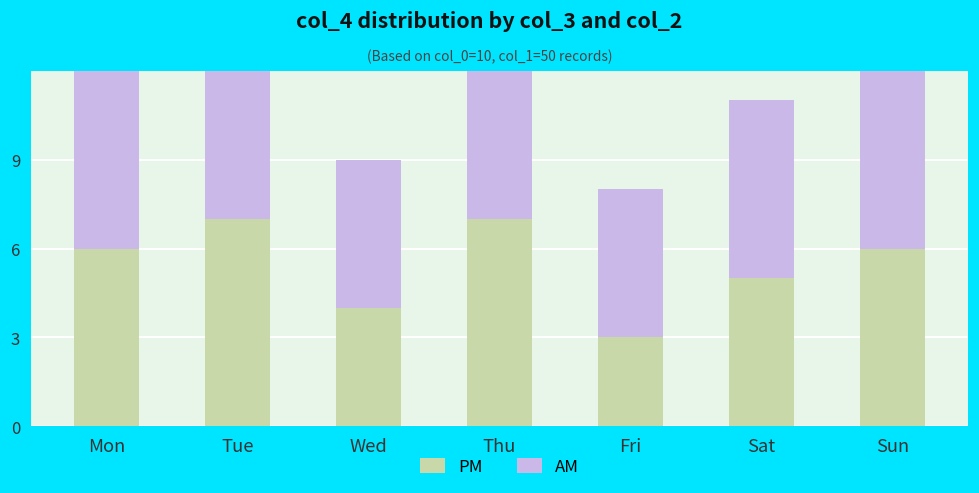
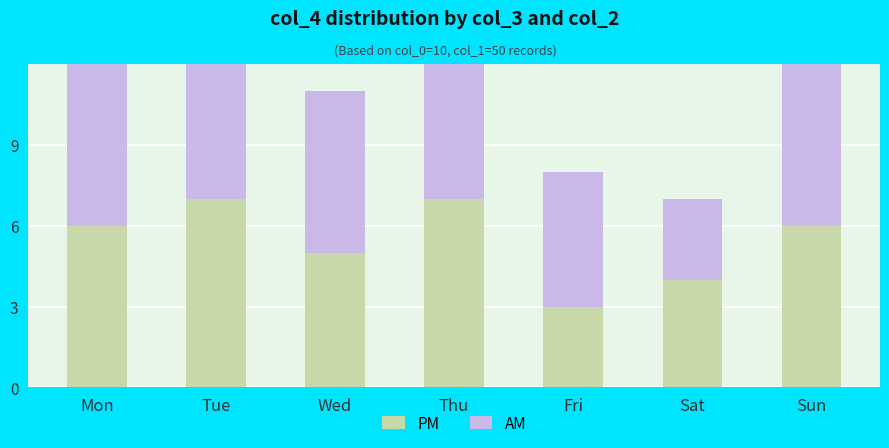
  {
    "PM": {
      "Mon": 6.0,
      "Tue": 7.0,
-     "Wed": 4.0,
+     "Wed": 5.0,
      "Thu": 7.0,
      "Fri": 3.0,
-     "Sat": 5.0,
+     "Sat": 4.0,
      "Sun": 6.0
    },
    "AM": {
      "Mon": 6.0,
      "Tue": 5.0,
-     "Wed": 5.0,
+     "Wed": 6.0,
      "Fri": 5.0,
-     "Sat": 6.0
+     "Sat": 3.0
    }
  }
